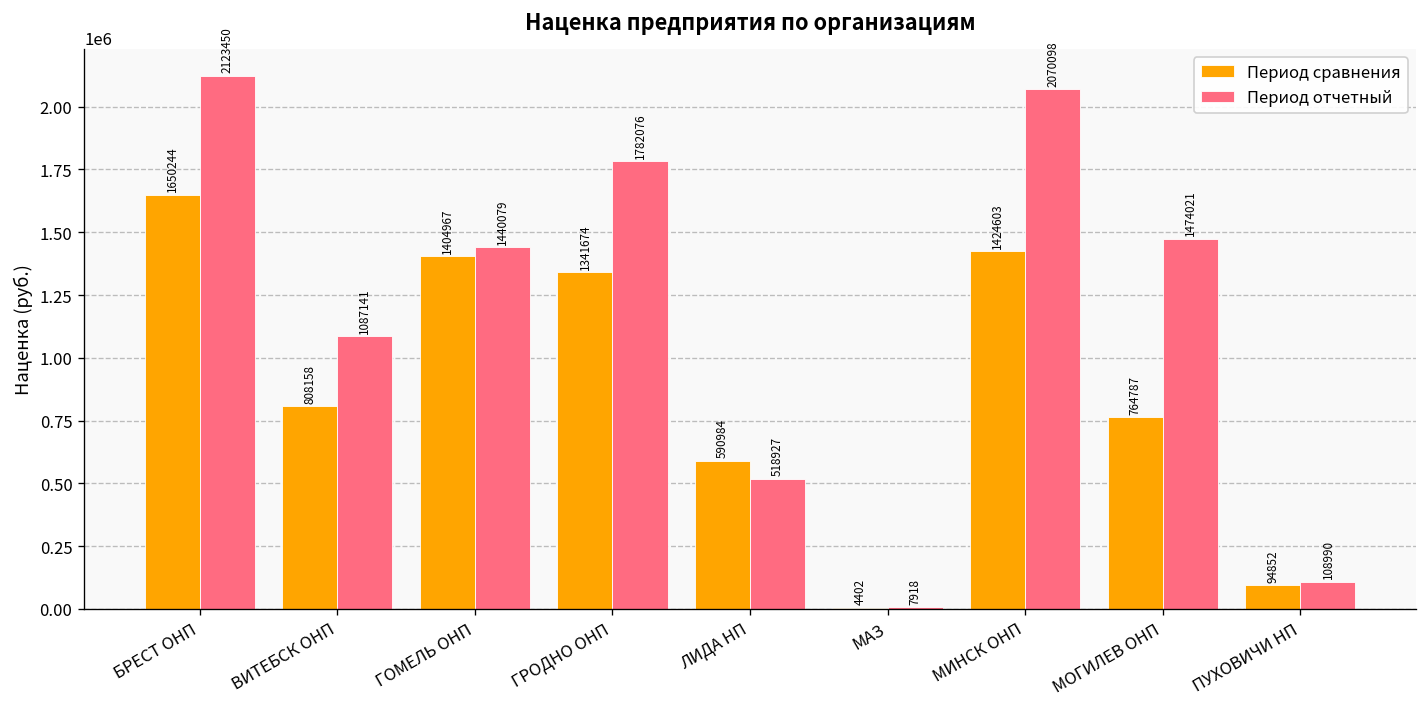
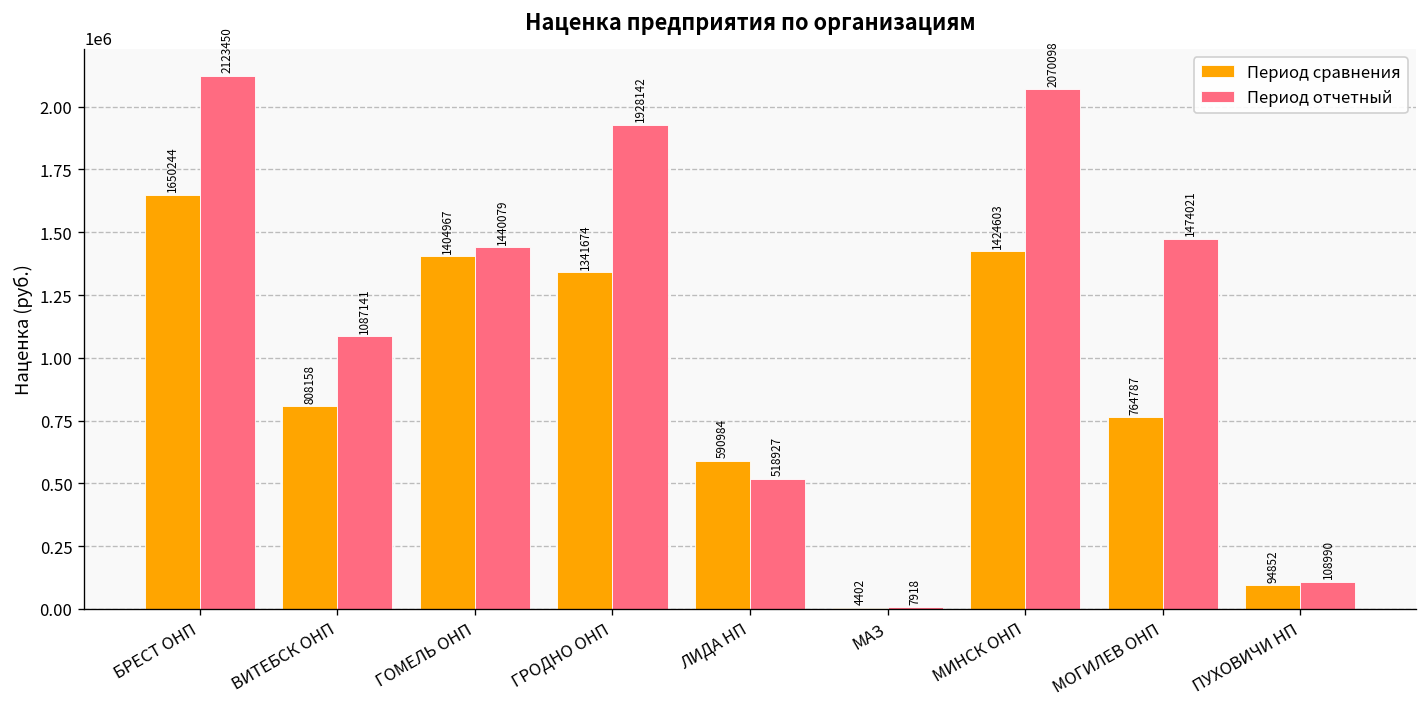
  {
    "Период сравнения": {
      "БРЕСТ ОНП": 1650244,
      "ВИТЕБСК ОНП": 808158,
      "ГОМЕЛЬ ОНП": 1404967,
      "ГРОДНО ОНП": 1341674,
      "ЛИДА НП": 590984,
      "МАЗ": 4402,
      "МИНСК ОНП": 1424603,
      "МОГИЛЕВ ОНП": 764787,
      "ПУХОВИЧИ НП": 94852
    },
    "Период отчетный": {
      "БРЕСТ ОНП": 2123450,
      "ВИТЕБСК ОНП": 1087141,
      "ГОМЕЛЬ ОНП": 1440079,
-     "ГРОДНО ОНП": 1782076,
+     "ГРОДНО ОНП": 1928142,
      "ЛИДА НП": 518927,
      "МАЗ": 7918,
      "МИНСК ОНП": 2070098,
      "МОГИЛЕВ ОНП": 1474021,
      "ПУХОВИЧИ НП": 108990
    }
  }
